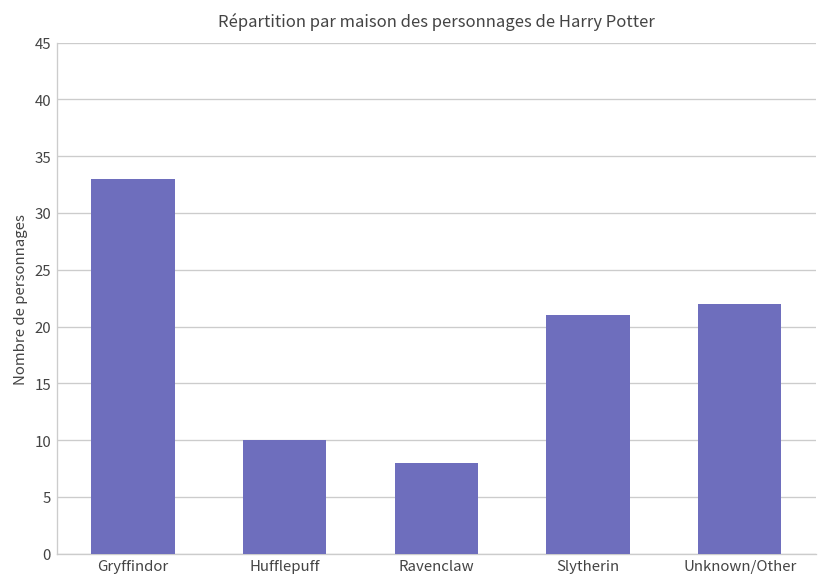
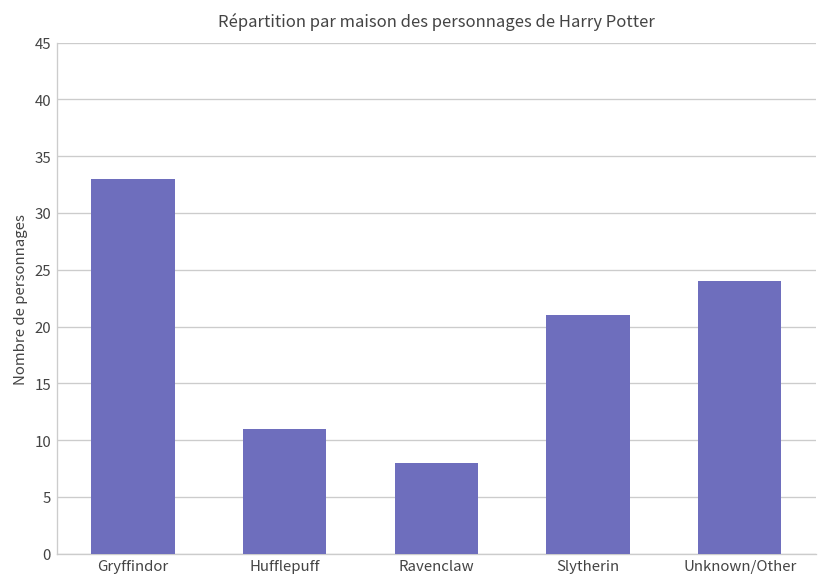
  {
    "Gryffindor": 33,
-   "Hufflepuff": 10,
+   "Hufflepuff": 11,
    "Ravenclaw": 8,
    "Slytherin": 21,
-   "Unknown/Other": 22
+   "Unknown/Other": 24
  }
